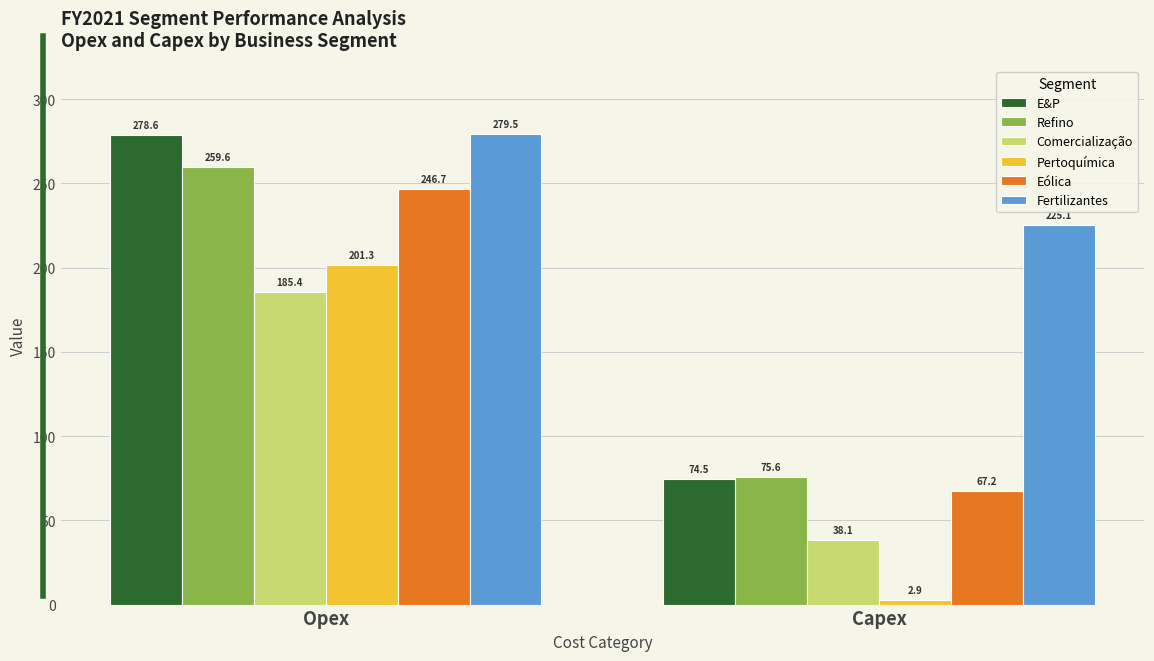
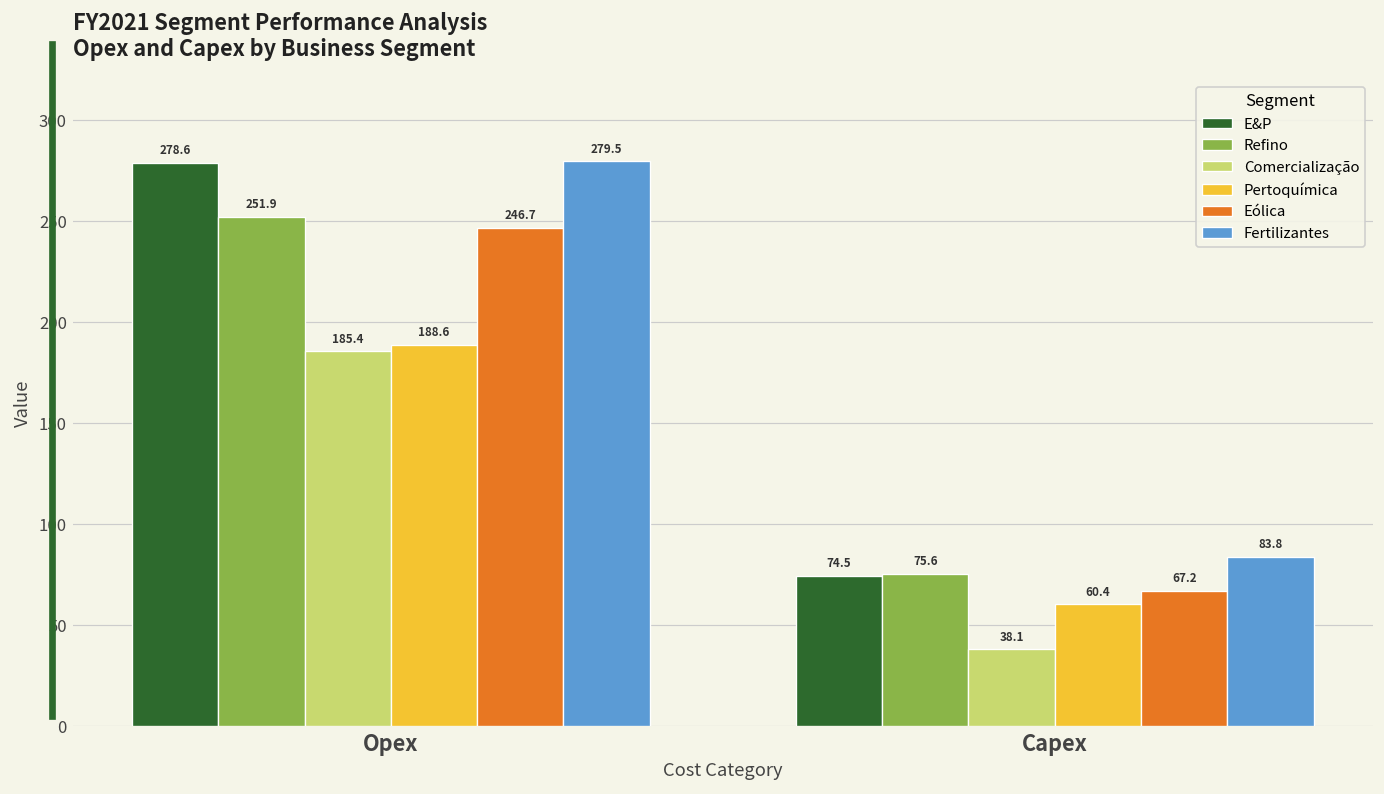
  {
    "E&P": {
      "Opex": 278.6,
      "Capex": 74.5
    },
    "Refino": {
-     "Opex": 259.6,
+     "Opex": 251.9,
      "Capex": 75.6
    },
    "Comercialização": {
      "Opex": 185.4,
      "Capex": 38.1
    },
    "Pertoquímica": {
-     "Opex": 201.3,
-     "Capex": 2.9
+     "Opex": 188.6,
+     "Capex": 60.4
    },
    "Eólica": {
      "Opex": 246.7,
      "Capex": 67.2
    },
    "Fertilizantes": {
-     "Capex": 225
+     "Capex": 84
    }
  }
